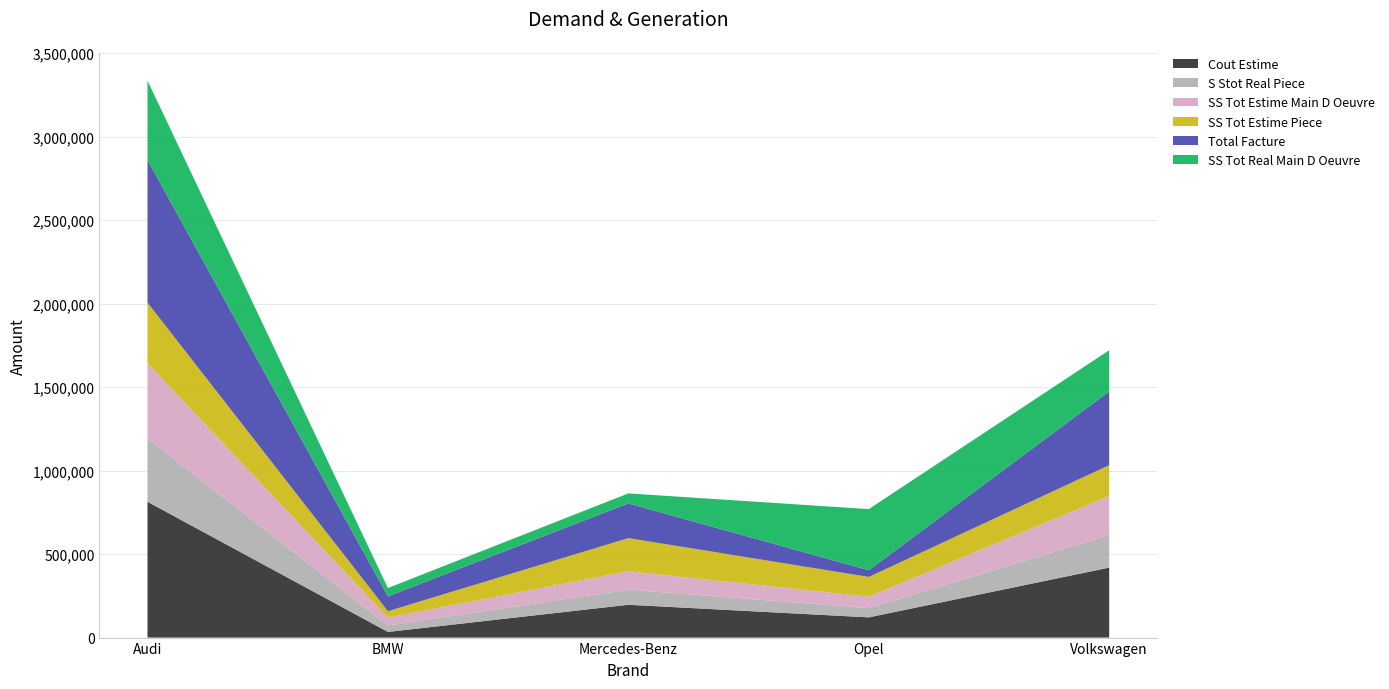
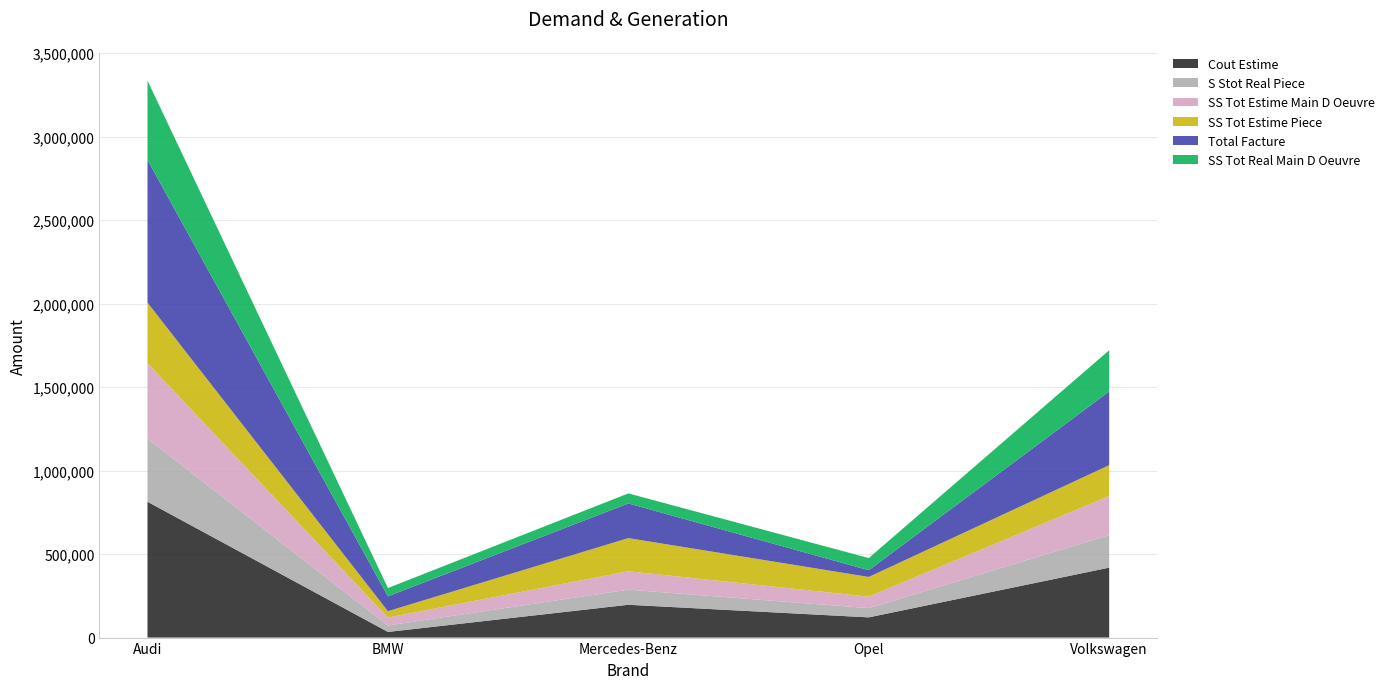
  {
    "Cout Estime": {
      "Audi": "810,000",
      "BMW": "30,000",
      "Mercedes-Benz": "200,000",
      "Opel": "120,000",
      "Volkswagen": "420,000"
    },
    "SS Tot Estime Piece": {
      "Audi": "360,000",
      "BMW": "40,000",
      "Mercedes-Benz": "200,000",
      "Opel": "120,000",
      "Volkswagen": "180,000"
    },
    "Total Facture": {
      "Audi": "850,000",
      "BMW": "90,000",
      "Mercedes-Benz": "210,000",
      "Opel": "40,000",
      "Volkswagen": "440,000"
    },
    "SS Tot Real Main D Oeuvre": {
      "Audi": "480,000",
      "BMW": "50,000",
      "Mercedes-Benz": "60,000",
-     "Opel": "370,000",
+     "Opel": "70,000",
      "Volkswagen": "250,000"
    }
  }
